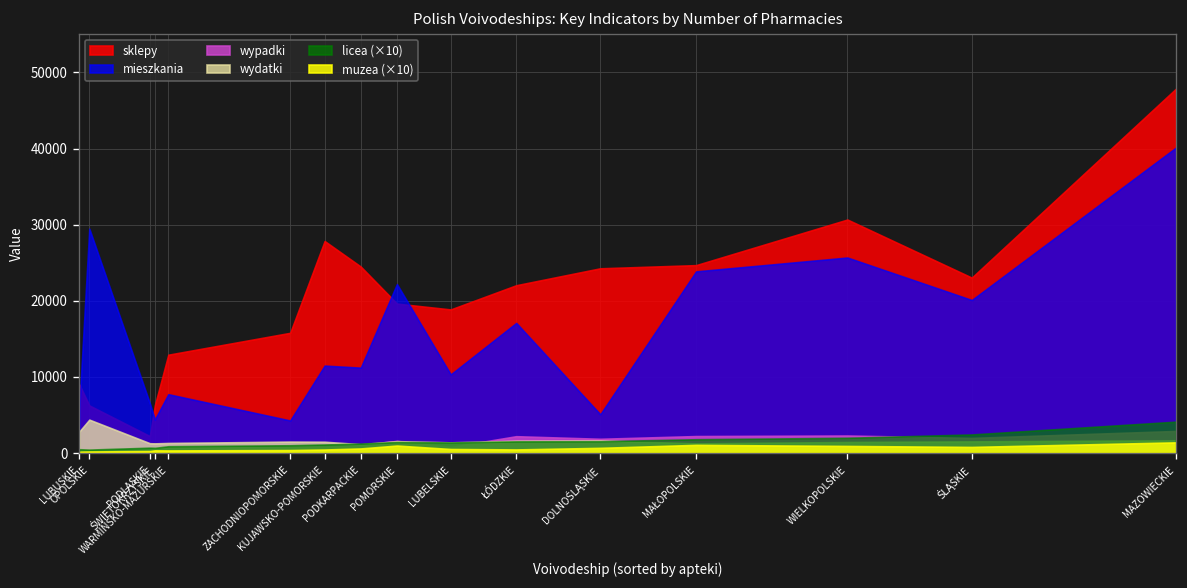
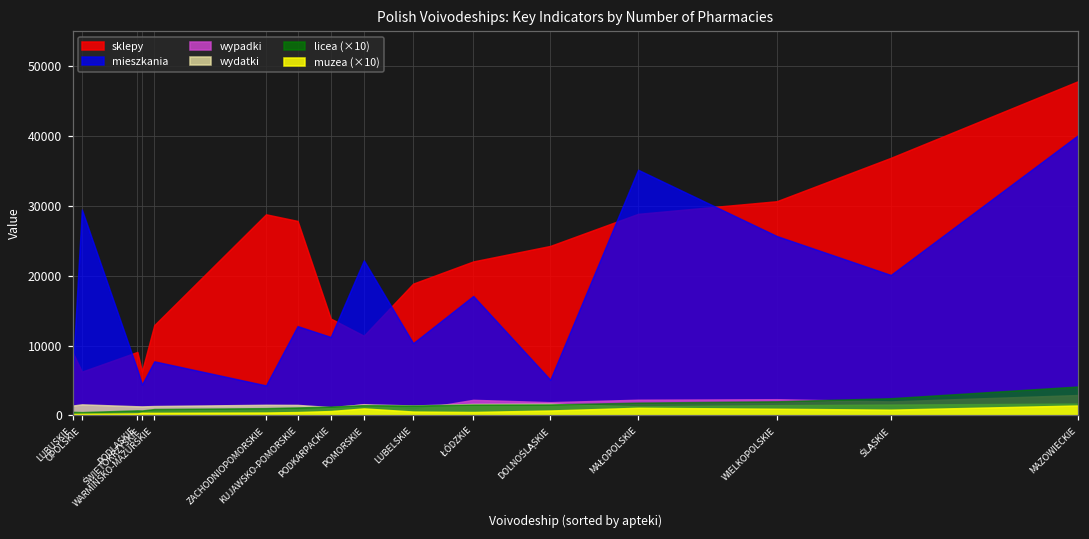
  {
    "sklepy": {
      "LUBUSKIE": 9000,
      "OPOLSKIE": 6000,
-     "PODLASKIE": 2000,
+     "PODLASKIE": 9000,
      "ŚWIĘTOKRZYSKIE": 6000,
      "WARMIŃSKO-MAZURSKIE": 13000,
-     "ZACHODNIOPOMORSKIE": 16000,
+     "ZACHODNIOPOMORSKIE": 29000,
      "KUJAWSKO-POMORSKIE": 28000,
-     "PODKARPACKIE": 24000,
-     "POMORSKIE": 20000,
+     "PODKARPACKIE": 14000,
+     "POMORSKIE": 11000,
      "LUBELSKIE": 19000,
      "ŁÓDZKIE": 22000,
      "DOLNOŚLĄSKIE": 24000,
-     "MAŁOPOLSKIE": 25000,
+     "MAŁOPOLSKIE": 29000,
      "WIELKOPOLSKIE": 31000,
-     "ŚLĄSKIE": 23000,
+     "ŚLĄSKIE": 37000,
      "MAZOWIECKIE": 48000
    },
    "mieszkania": {
      "LUBUSKIE": 6000,
      "OPOLSKIE": 29000,
      "PODLASKIE": 7000,
      "ŚWIĘTOKRZYSKIE": 4000,
      "WARMIŃSKO-MAZURSKIE": 8000,
      "ZACHODNIOPOMORSKIE": 4000,
-     "KUJAWSKO-POMORSKIE": 11000,
+     "KUJAWSKO-POMORSKIE": 13000,
      "PODKARPACKIE": 11000,
      "POMORSKIE": 22000,
      "LUBELSKIE": 10000,
      "ŁÓDZKIE": 17000,
      "DOLNOŚLĄSKIE": 5000,
-     "MAŁOPOLSKIE": 24000,
+     "MAŁOPOLSKIE": 35000,
      "WIELKOPOLSKIE": 26000,
      "ŚLĄSKIE": 20000,
      "MAZOWIECKIE": 40000
    },
    "wypadki": {
      "ŁÓDZKIE": 2000,
      "MAŁOPOLSKIE": 2000,
      "ŚLĄSKIE": 2000,
      "MAZOWIECKIE": 3000
    },
    "wydatki": {
-     "LUBUSKIE": 3000,
-     "OPOLSKIE": 4000,
+     "LUBUSKIE": 1000,
+     "OPOLSKIE": 2000,
      "PODLASKIE": 1000,
      "ŚWIĘTOKRZYSKIE": 1000,
      "WARMIŃSKO-MAZURSKIE": 1000,
      "ZACHODNIOPOMORSKIE": 1000,
      "WIELKOPOLSKIE": 1000,
      "ŚLĄSKIE": 2000
    },
    "licea (×10)": {
      "MAŁOPOLSKIE": 2000,
      "ŚLĄSKIE": 2000,
      "MAZOWIECKIE": 4000
    },
    "muzea (×10)": {
      "PODKARPACKIE": 1000,
      "POMORSKIE": 1000,
      "ŁÓDZKIE": 0,
      "DOLNOŚLĄSKIE": 1000,
      "WIELKOPOLSKIE": 1000,
      "ŚLĄSKIE": 1000
    }
  }
